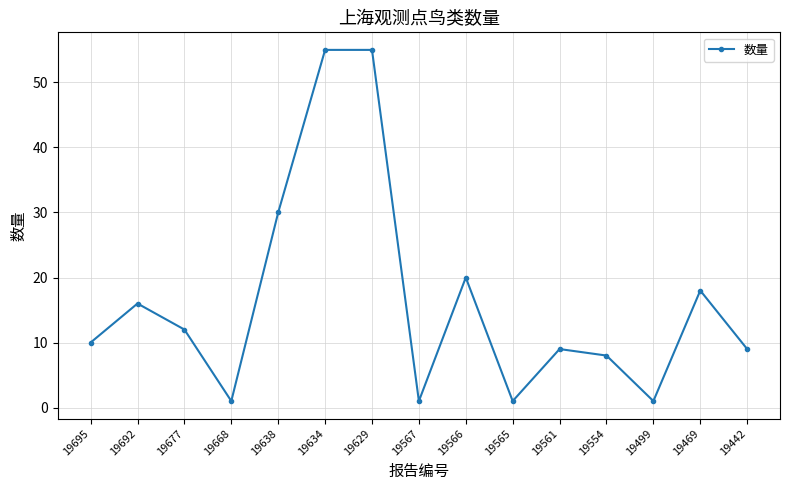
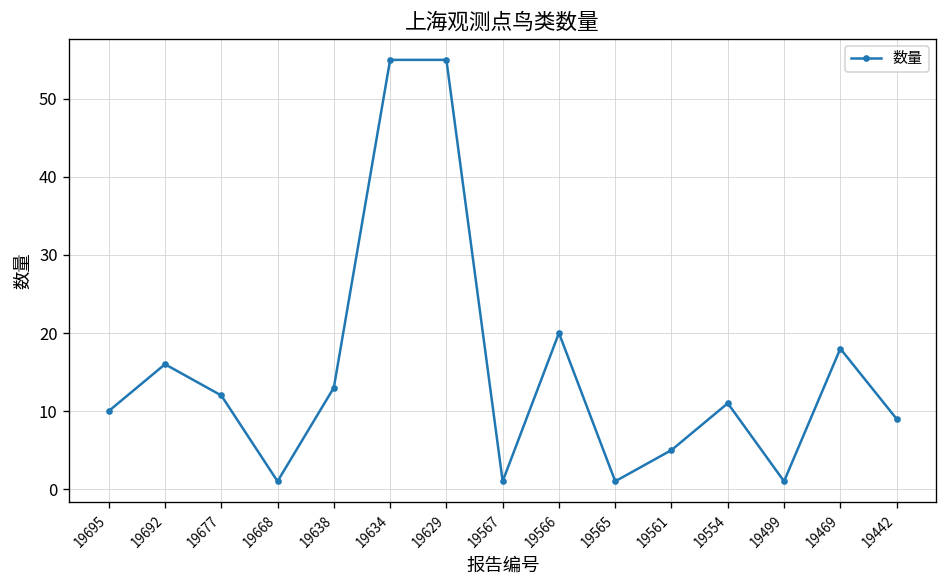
  {
    "19695": 10,
    "19692": 16,
    "19677": 12,
    "19668": 1,
-   "19638": 30,
+   "19638": 13,
    "19634": 55,
    "19629": 55,
    "19567": 1,
    "19566": 20,
    "19565": 1,
-   "19561": 9,
-   "19554": 8,
+   "19561": 5,
+   "19554": 11,
    "19499": 1,
    "19469": 18,
    "19442": 9
  }
